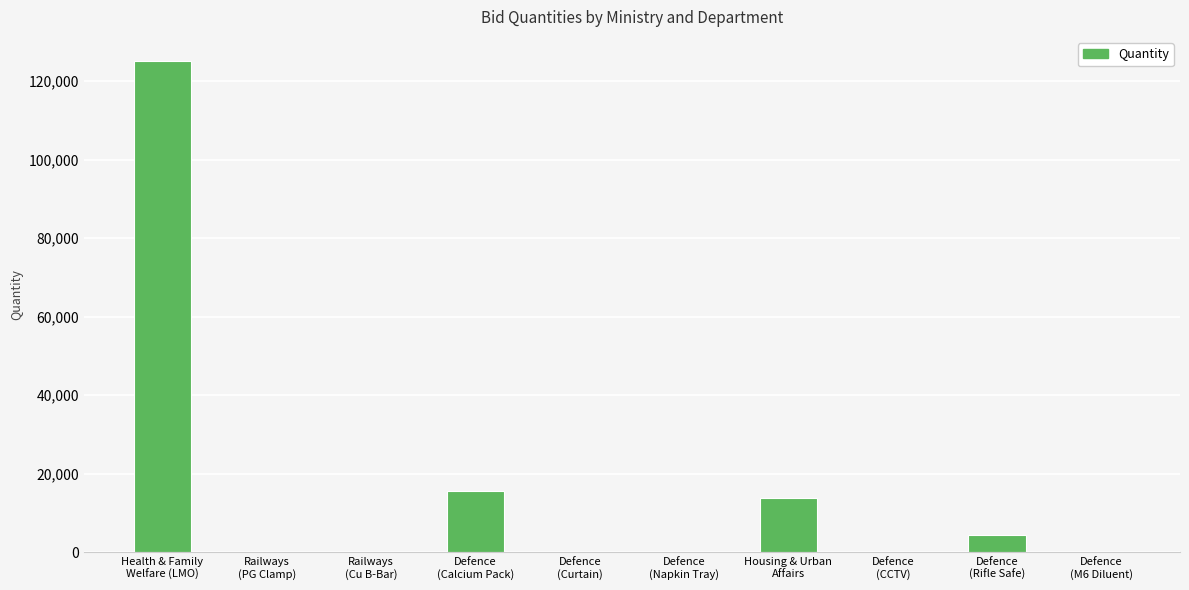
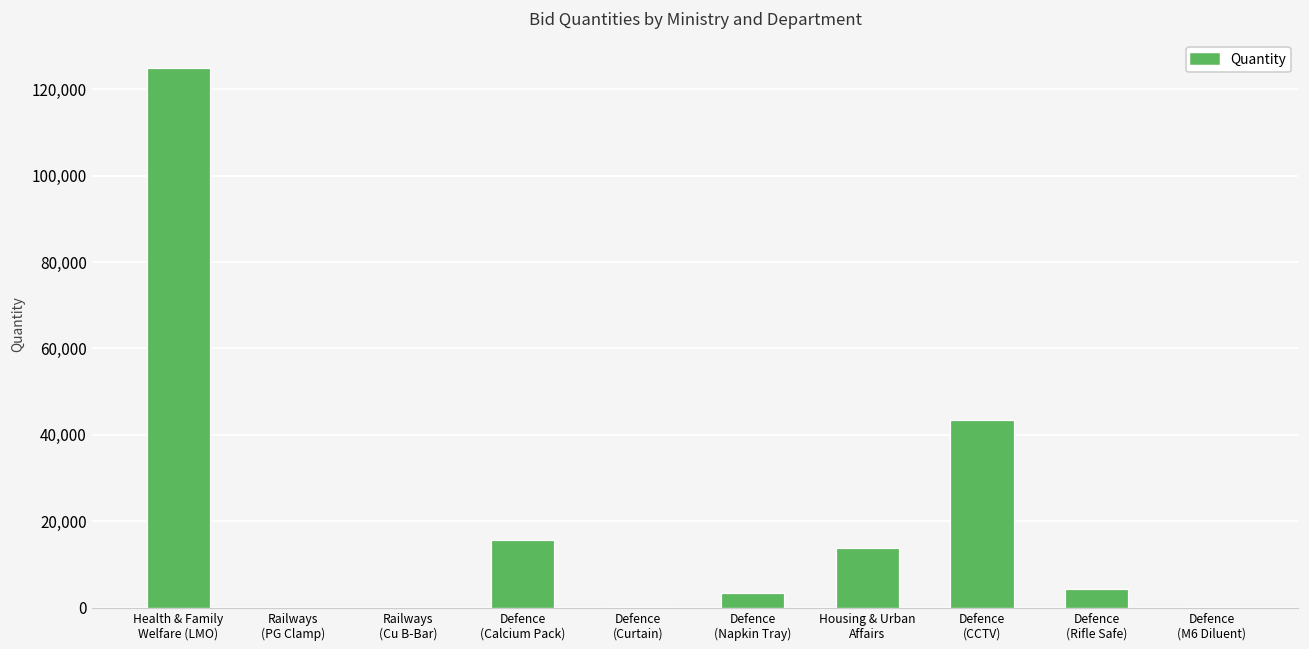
  {
    "Health & Family Welfare (LMO)": "125,000",
    "Defence (Calcium Pack)": "16,000",
-   "Defence (Napkin Tray)": "0",
+   "Defence (Napkin Tray)": "3,000",
    "Housing & Urban Affairs": "14,000",
-   "Defence (CCTV)": "0",
+   "Defence (CCTV)": "44,000",
    "Defence (Rifle Safe)": "4,000"
  }
